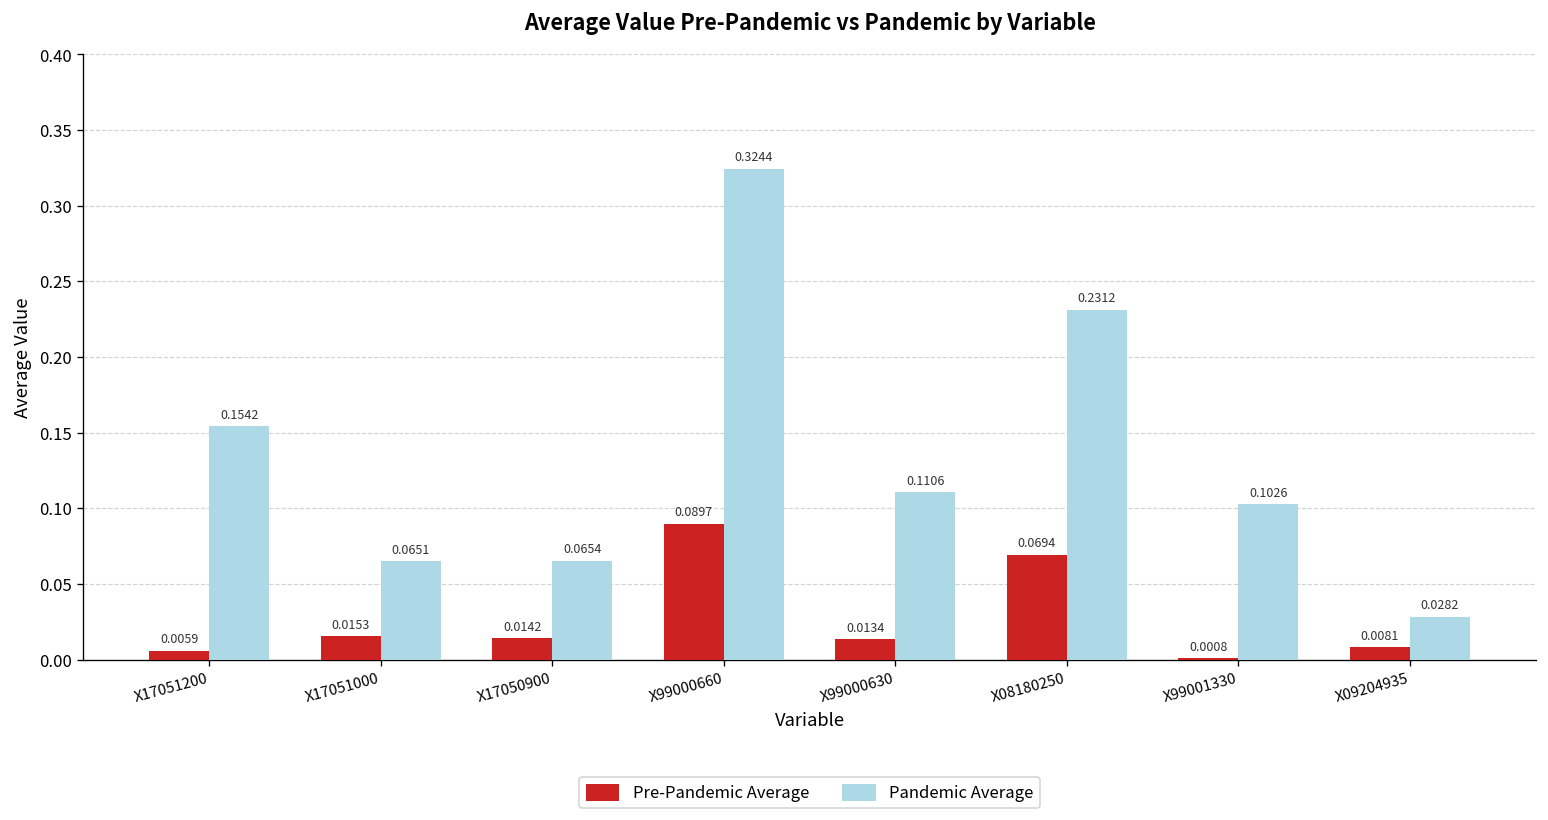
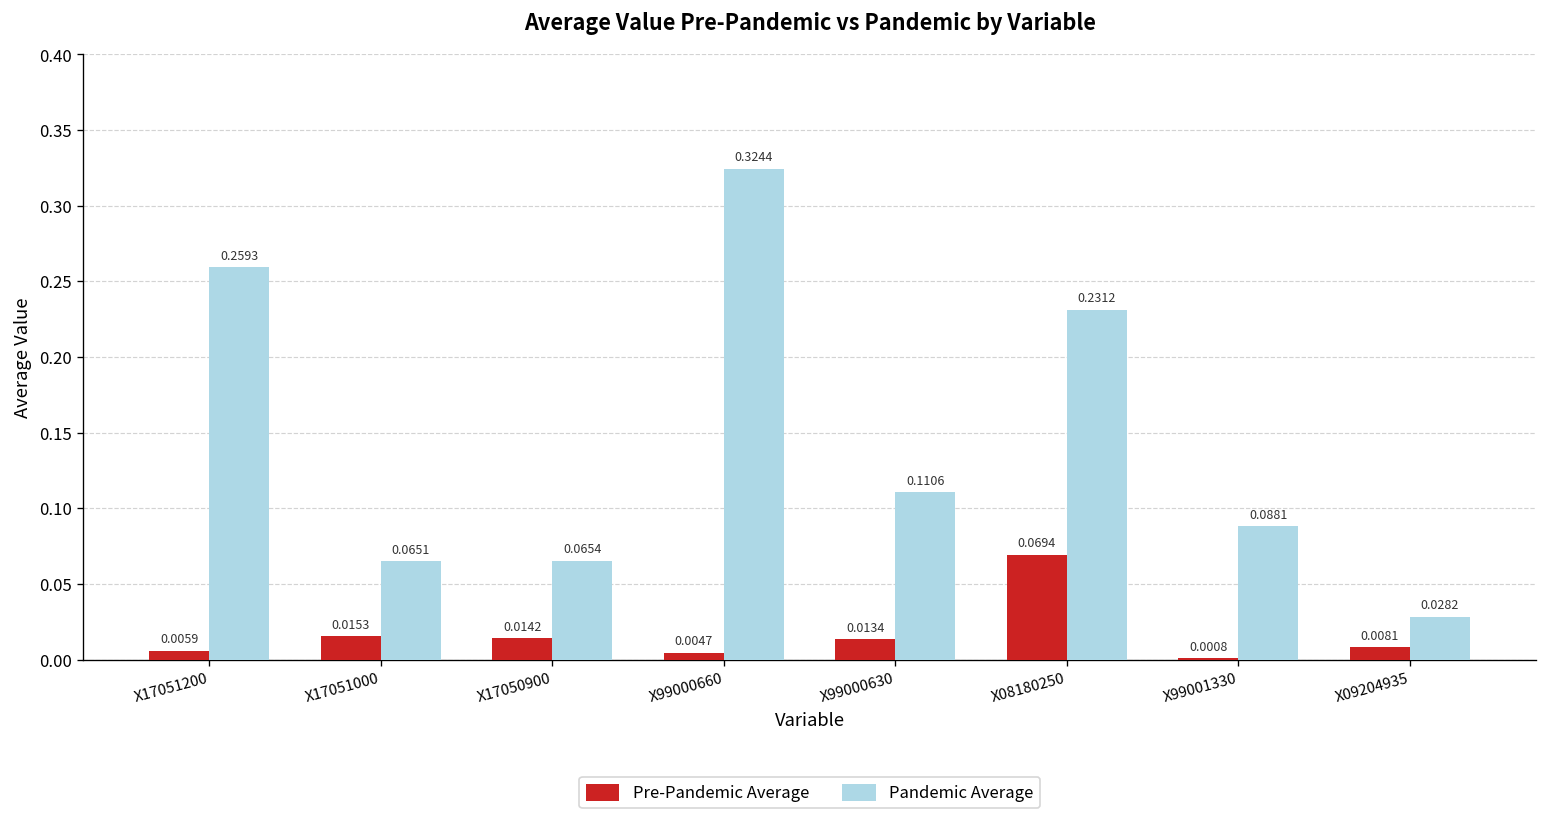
  {
    "Pre-Pandemic Average": {
      "X17051200": 0.0059,
      "X17051000": 0.0153,
      "X17050900": 0.0142,
-     "X99000660": 0.0897,
+     "X99000660": 0.0047,
      "X99000630": 0.0134,
      "X08180250": 0.0694,
      "X99001330": 0.0008,
      "X09204935": 0.0081
    },
    "Pandemic Average": {
-     "X17051200": 0.1542,
+     "X17051200": 0.2593,
      "X17051000": 0.0651,
      "X17050900": 0.0654,
      "X99000660": 0.3244,
      "X99000630": 0.1106,
      "X08180250": 0.2312,
-     "X99001330": 0.1026,
+     "X99001330": 0.0881,
      "X09204935": 0.0282
    }
  }
